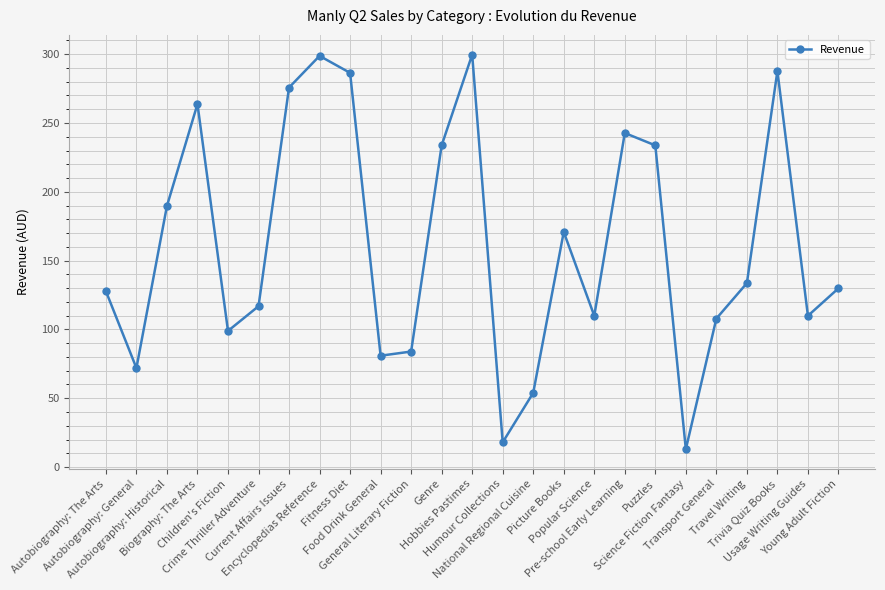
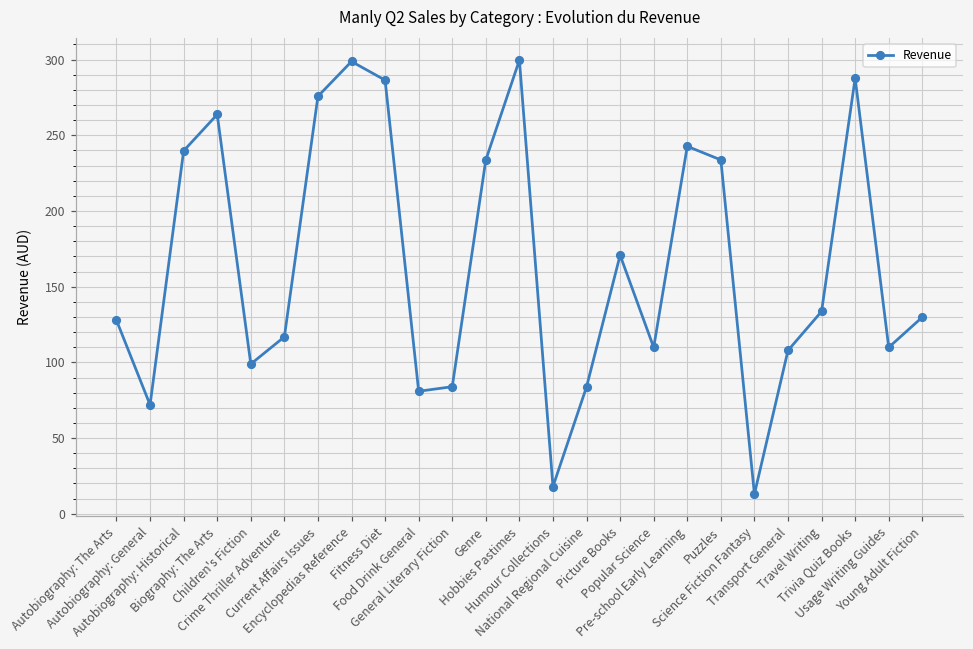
  {
    "Autobiography: The Arts": 128,
    "Autobiography: General": 72,
-   "Autobiography: Historical": 190,
+   "Autobiography: Historical": 240,
    "Biography: The Arts": 264,
    "Children's Fiction": 99,
    "Crime Thriller Adventure": 117,
    "Current Affairs Issues": 276,
    "Encyclopedias Reference": 299,
    "Fitness Diet": 286,
    "Food Drink General": 81,
    "General Literary Fiction": 84,
    "Genre": 234,
    "Hobbies Pastimes": 300,
    "Humour Collections": 18,
-   "National Regional Cuisine": 54,
+   "National Regional Cuisine": 84,
    "Picture Books": 171,
    "Popular Science": 110,
    "Pre-school Early Learning": 243,
    "Puzzles": 234,
    "Science Fiction Fantasy": 13,
    "Transport General": 108,
    "Travel Writing": 134,
    "Trivia Quiz Books": 288,
    "Usage Writing Guides": 110,
    "Young Adult Fiction": 130
  }
